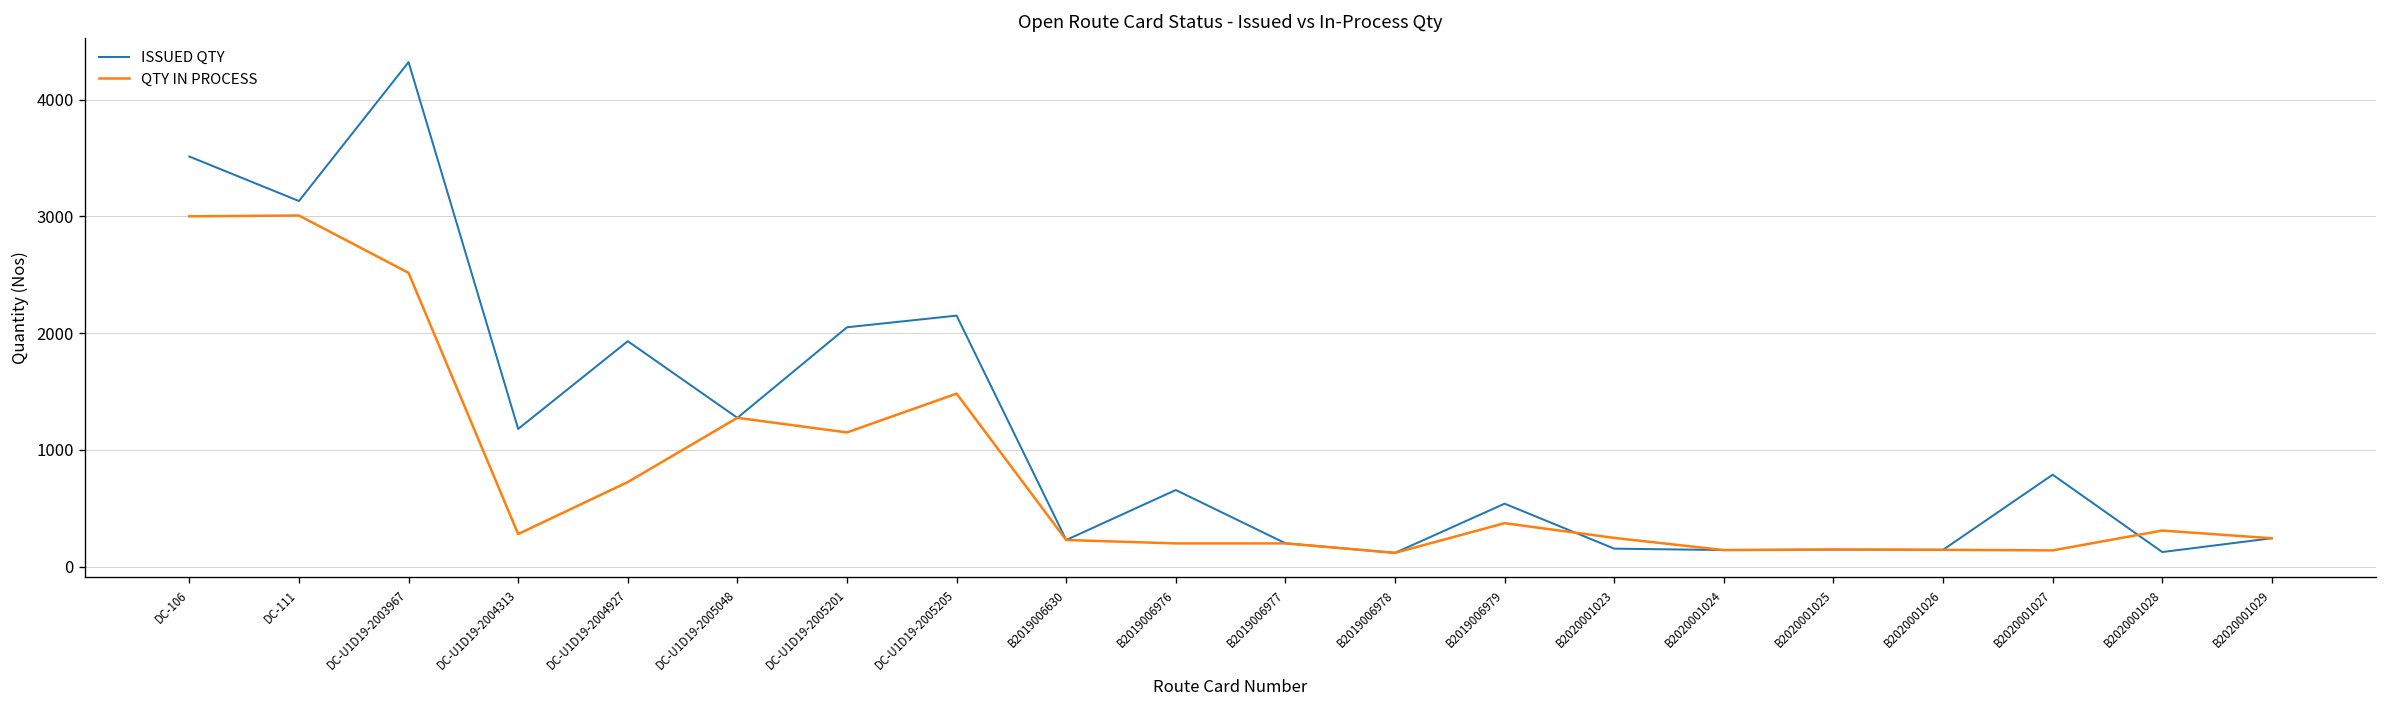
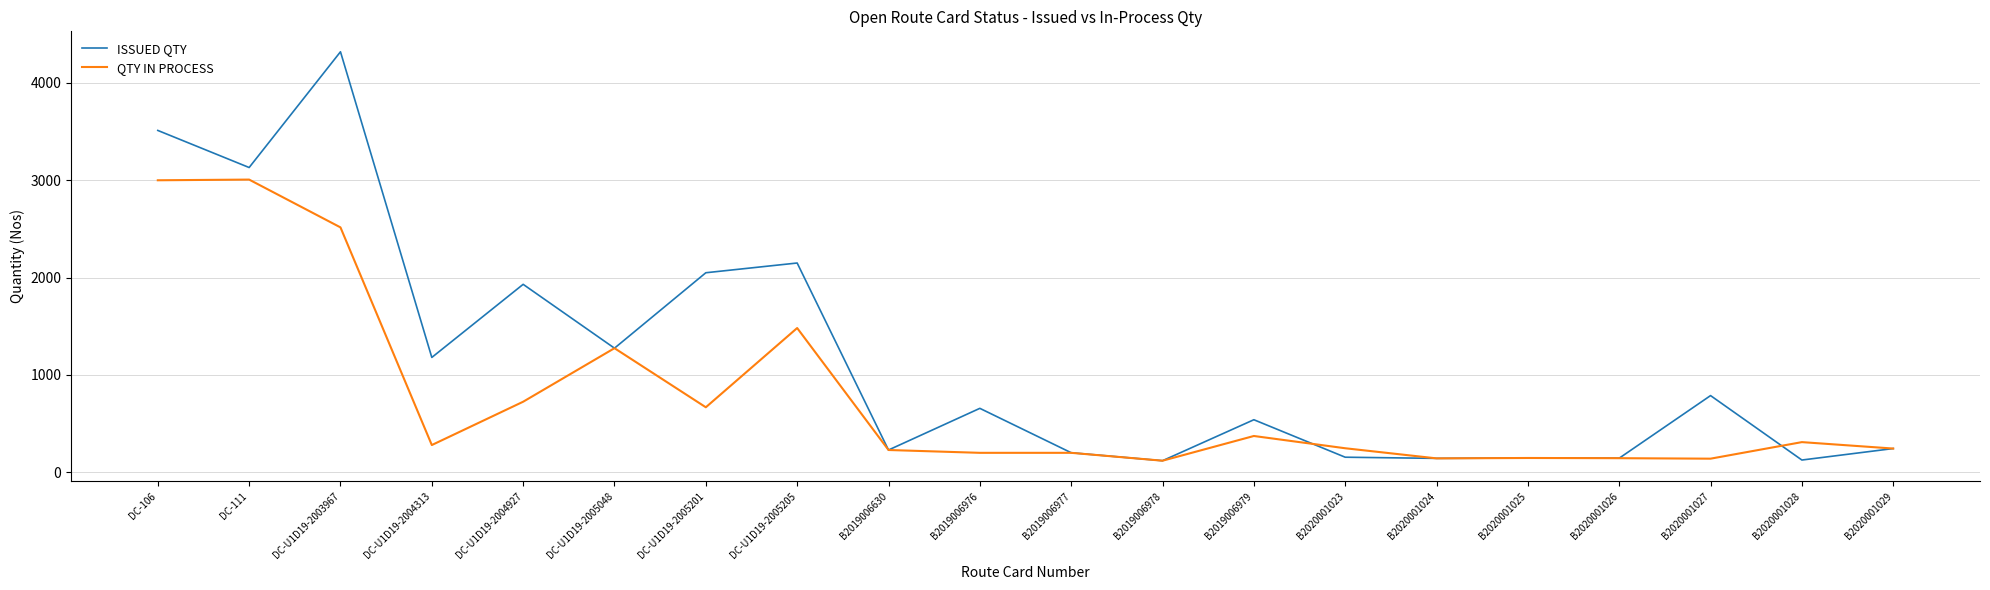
  {
    "ISSUED QTY": {
      "DC-106": 3500,
      "DC-111": 3100,
      "DC-U1D19-2003967": 4300,
      "DC-U1D19-2004313": 1200,
      "DC-U1D19-2004927": 1900,
      "DC-U1D19-2005201": 2100,
      "DC-U1D19-2005205": 2200,
      "B2019006976": 700,
      "B2019006979": 500,
      "B2020001023": 200,
      "B2020001027": 800,
      "B2020001028": 100
    },
    "QTY IN PROCESS": {
      "DC-106": 3000,
      "DC-111": 3000,
      "DC-U1D19-2003967": 2500,
      "DC-U1D19-2004313": 300,
      "DC-U1D19-2004927": 700,
-     "DC-U1D19-2005201": 1200,
+     "DC-U1D19-2005201": 700,
      "DC-U1D19-2005205": 1500,
      "B2019006976": 200,
      "B2019006979": 400,
      "B2020001023": 200,
      "B2020001027": 100,
      "B2020001028": 300
    }
  }
